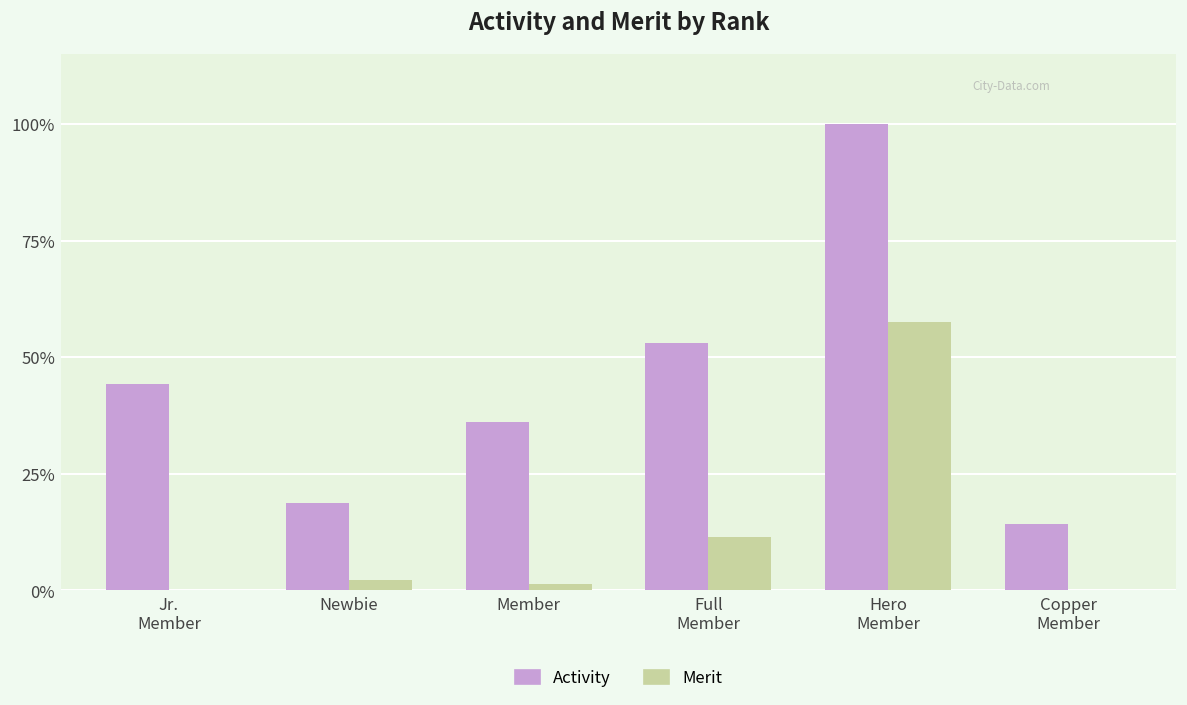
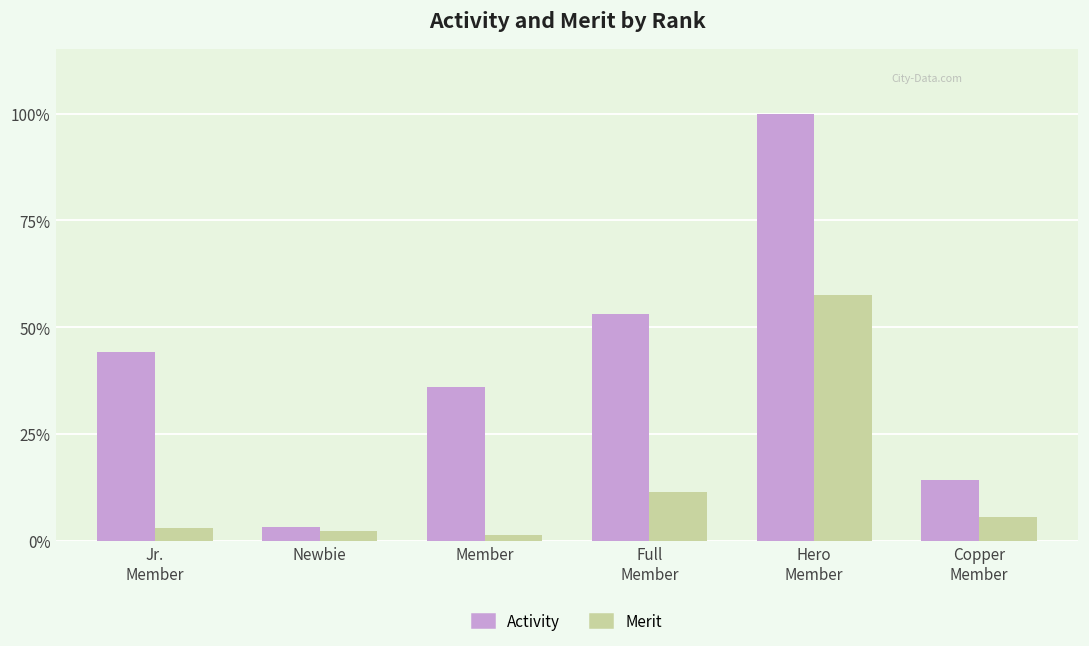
  {
    "Activity": {
      "Jr. Member": "44%",
-     "Newbie": "19%",
+     "Newbie": "3%",
      "Member": "36%",
      "Full Member": "53%",
      "Hero Member": "100%",
      "Copper Member": "14%"
    },
    "Merit": {
-     "Jr. Member": "0%",
+     "Jr. Member": "3%",
      "Newbie": "2%",
      "Member": "1%",
      "Full Member": "11%",
      "Hero Member": "58%",
-     "Copper Member": "0%"
+     "Copper Member": "6%"
    }
  }
